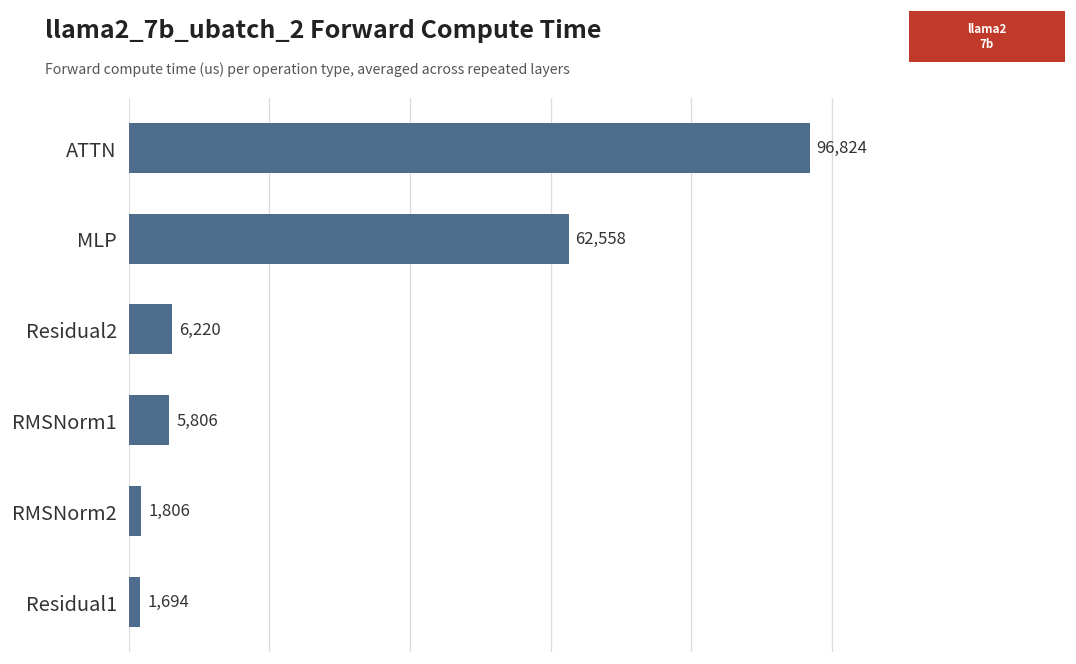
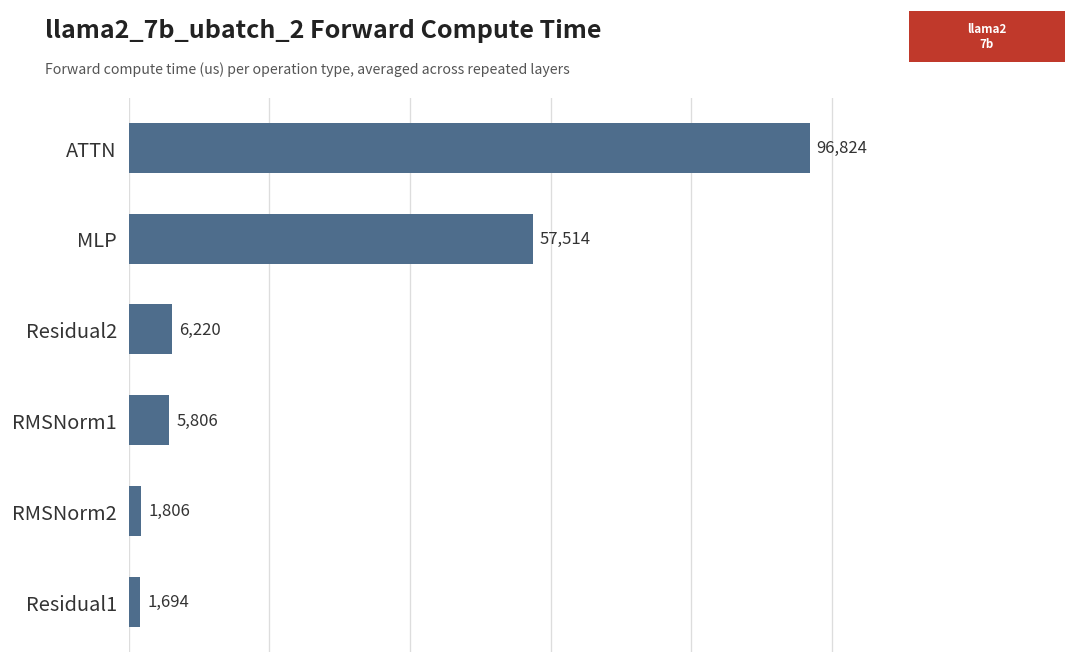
  {
    "ATTN": "96,824",
-   "MLP": "62,558",
+   "MLP": "57,514",
    "Residual2": "6,220",
    "RMSNorm1": "5,806",
    "RMSNorm2": "1,806",
    "Residual1": "1,694"
  }
